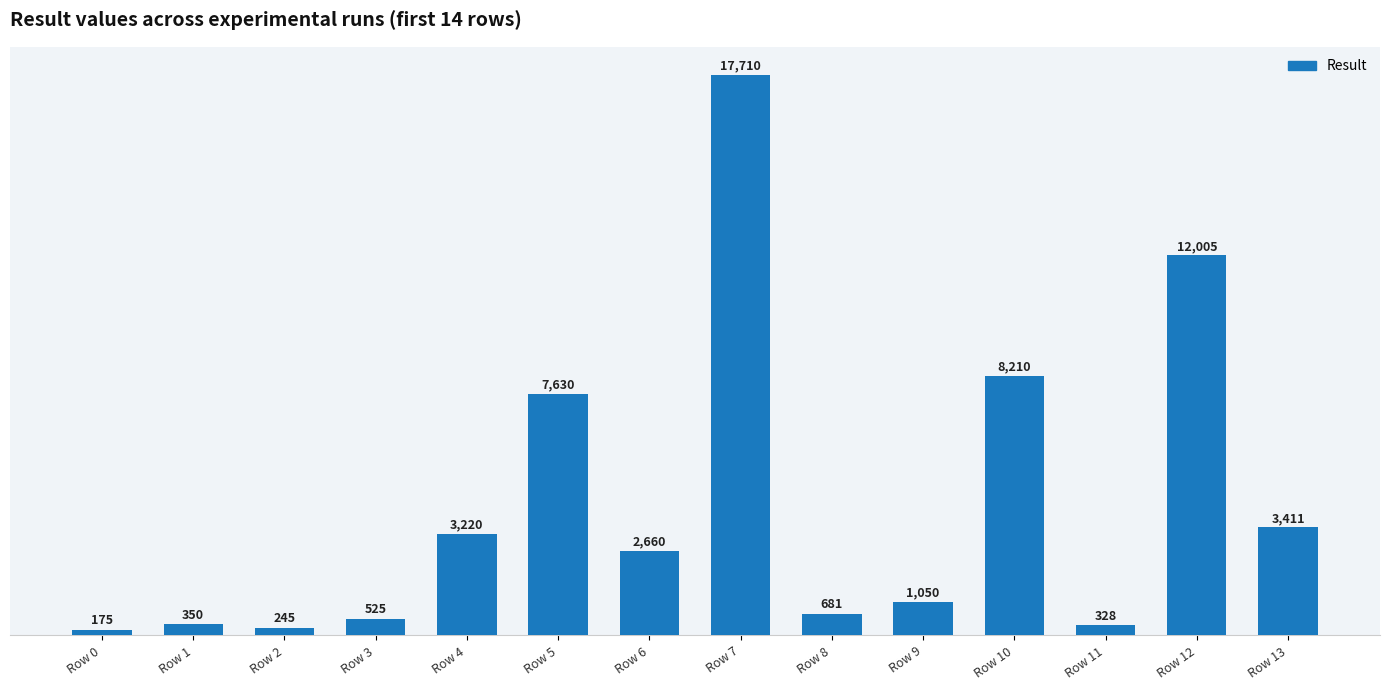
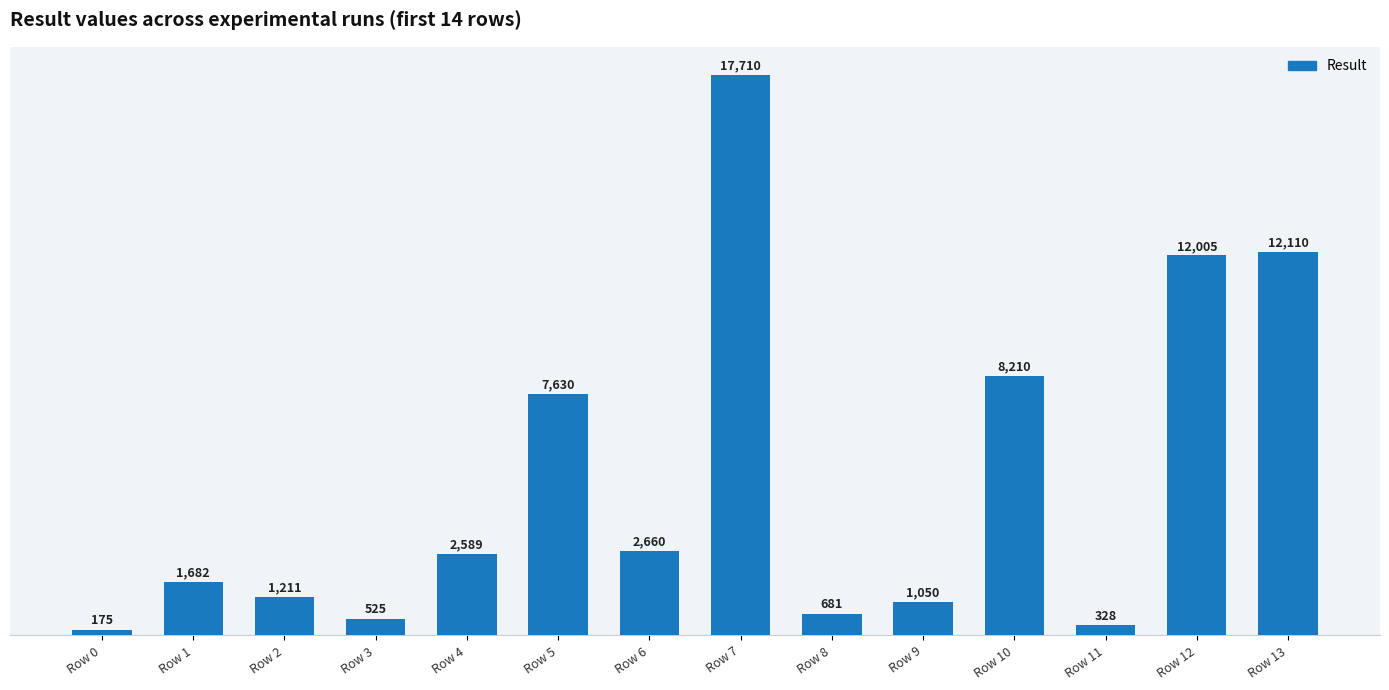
  {
    "Row 0": "175",
-   "Row 1": "350",
-   "Row 2": "245",
+   "Row 1": "1,682",
+   "Row 2": "1,211",
    "Row 3": "525",
-   "Row 4": "3,220",
+   "Row 4": "2,589",
    "Row 5": "7,630",
    "Row 6": "2,660",
    "Row 7": "17,710",
    "Row 8": "681",
    "Row 9": "1,050",
    "Row 10": "8,210",
    "Row 11": "328",
    "Row 12": "12,005",
-   "Row 13": "3,411"
+   "Row 13": "12,110"
  }
